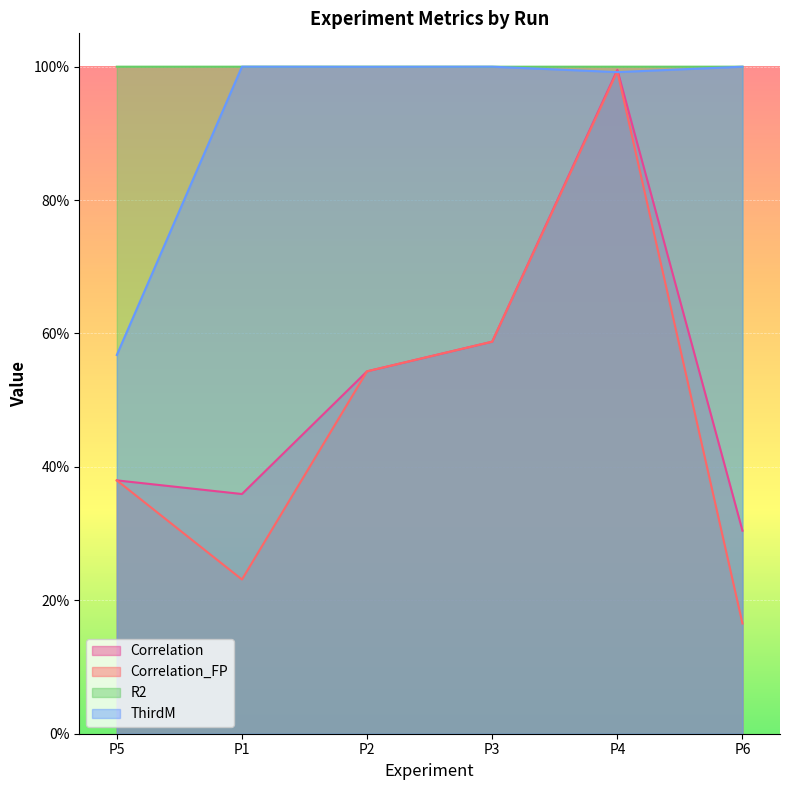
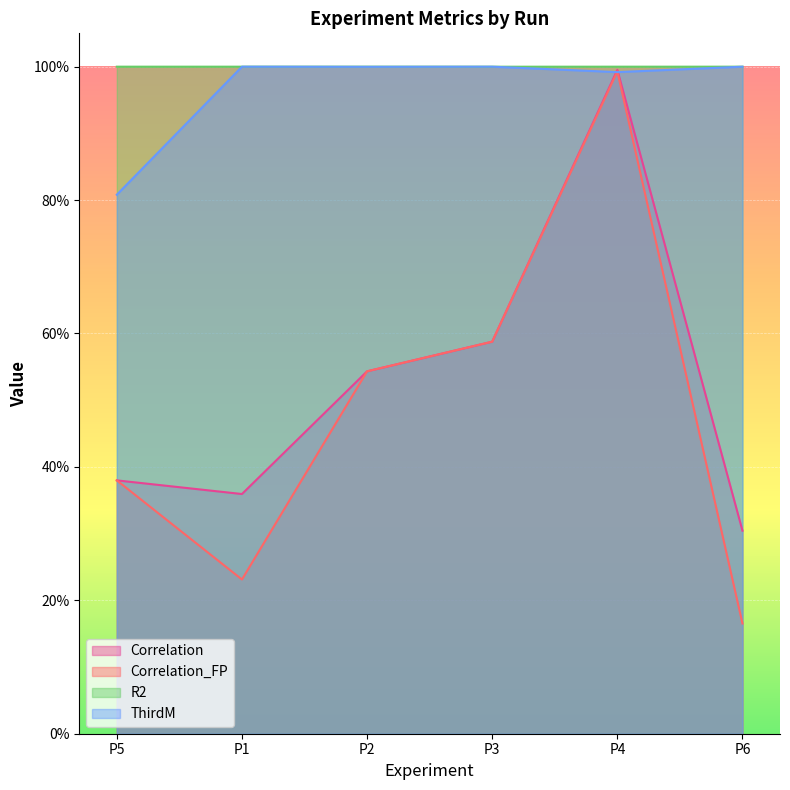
  {
    "R2": {
      "P5": "100%",
      "P4": "100%"
    },
    "ThirdM": {
-     "P5": "57%"
+     "P5": "81%"
    }
  }
